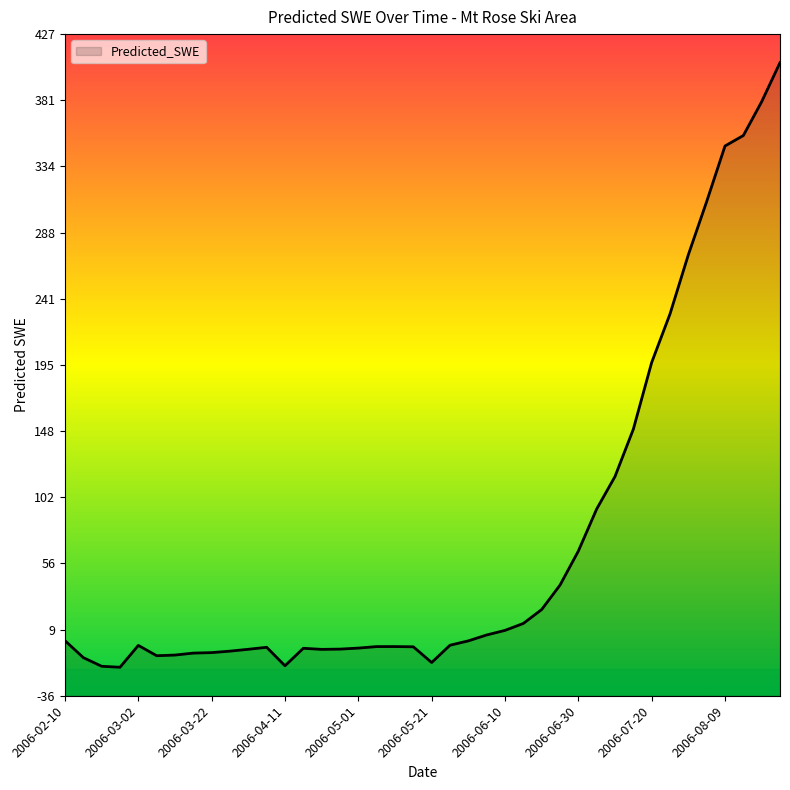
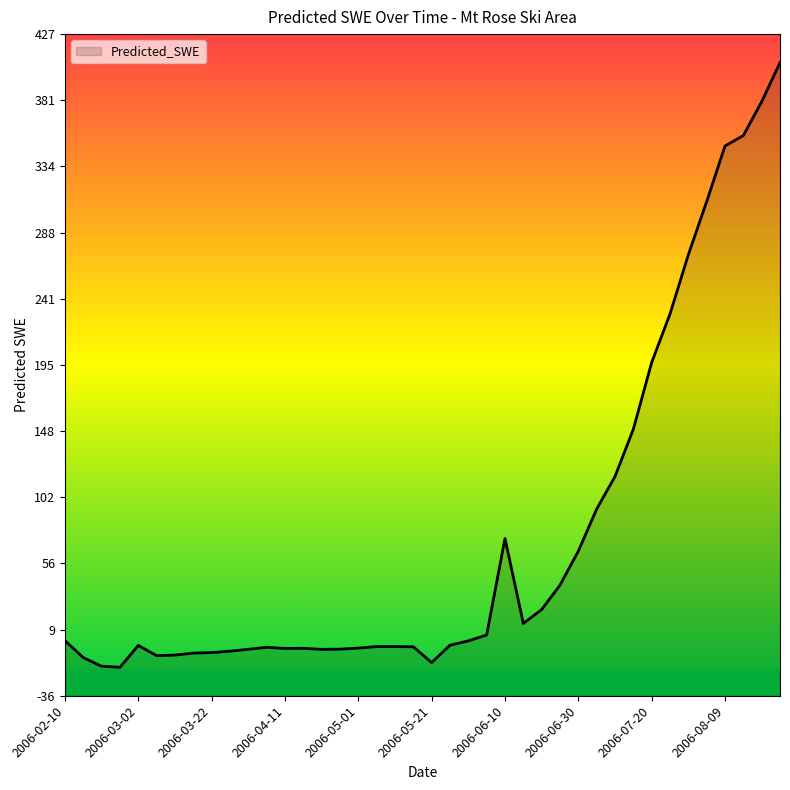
  {
    "2006-02-10": 2,
    "2006-03-02": -2,
    "2006-03-22": -7,
-   "2006-04-11": -16,
+   "2006-04-11": -4,
    "2006-05-01": -3,
    "2006-05-21": -14,
-   "2006-06-10": 9,
+   "2006-06-10": 73,
    "2006-06-30": 65,
    "2006-07-20": 197,
    "2006-08-09": 349
  }
